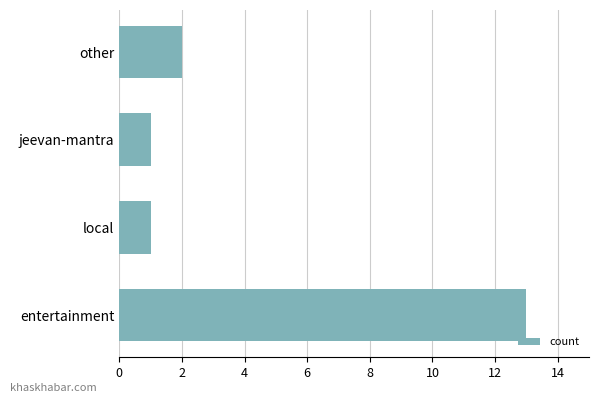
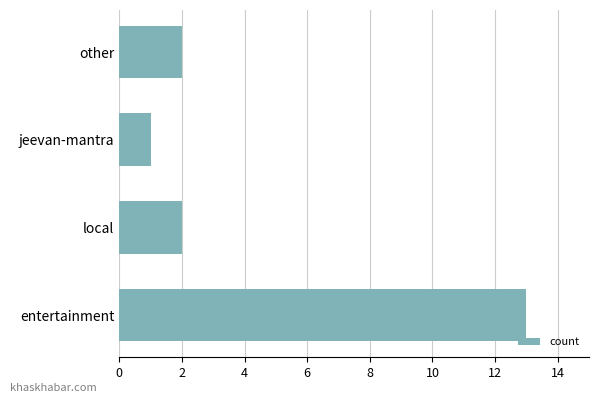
  {
    "other": 2,
    "jeevan-mantra": 1,
-   "local": 1,
+   "local": 2,
    "entertainment": 13
  }
